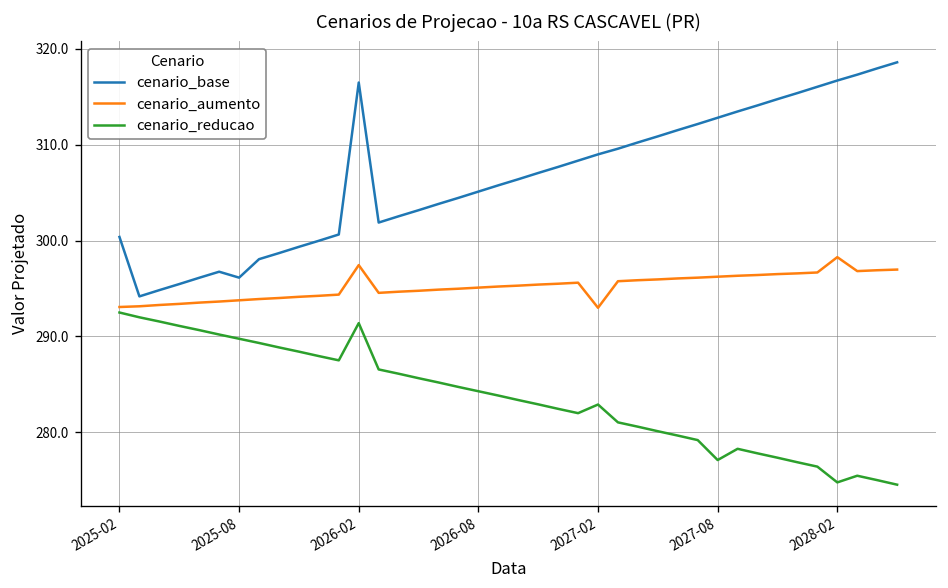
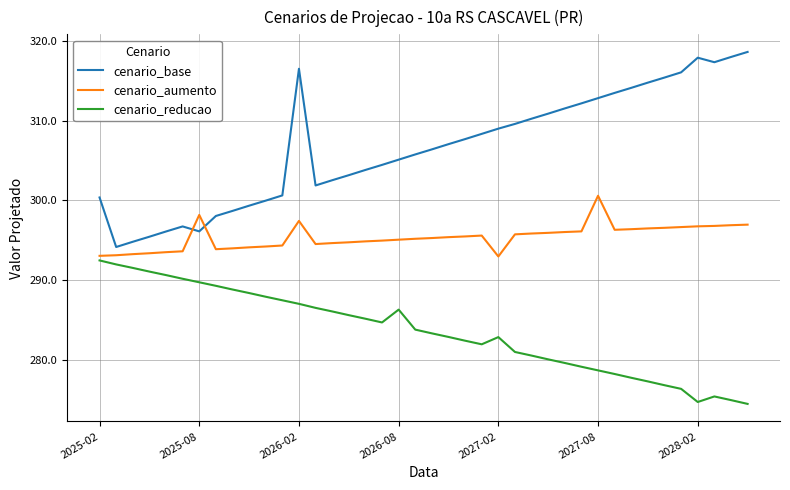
  {
    "cenario_base": {
      "2025-02": 300,
      "2025-08": 296,
      "2026-02": 316,
      "2026-08": 305,
      "2027-02": 309,
      "2027-08": 313,
-     "2028-02": 317
+     "2028-02": 318
    },
    "cenario_aumento": {
      "2025-02": 293,
-     "2025-08": 294,
+     "2025-08": 298,
      "2026-02": 297,
      "2026-08": 295,
      "2027-02": 293,
-     "2027-08": 296,
-     "2028-02": 298
+     "2027-08": 301,
+     "2028-02": 297
    },
    "cenario_reducao": {
      "2025-02": 292,
      "2025-08": 290,
-     "2026-02": 291,
-     "2026-08": 284,
+     "2026-02": 287,
+     "2026-08": 286,
      "2027-02": 283,
-     "2027-08": 277,
+     "2027-08": 279,
      "2028-02": 275
    }
  }
